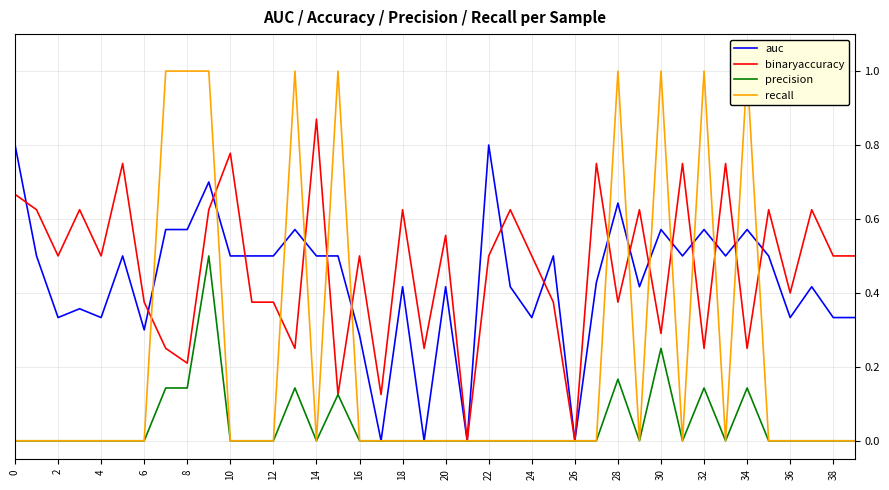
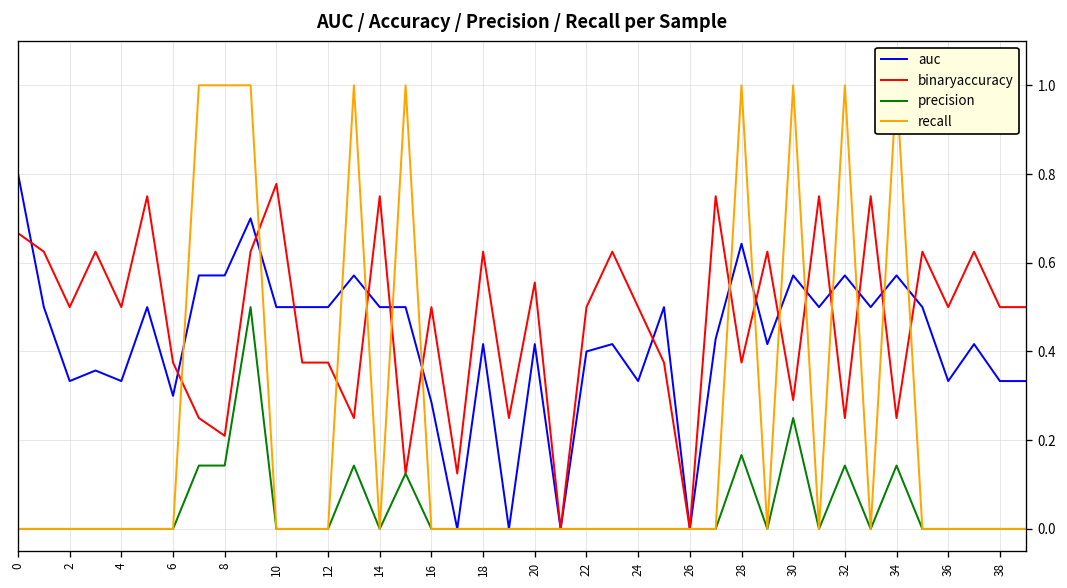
  {
    "auc": {
      "0": 0.8,
      "2": 0.33,
      "4": 0.33,
      "6": 0.3,
      "8": 0.57,
      "10": 0.5,
      "12": 0.5,
      "14": 0.5,
      "16": 0.29,
      "18": 0.42,
      "20": 0.42,
-     "22": 0.8,
+     "22": 0.4,
      "24": 0.33,
      "28": 0.64,
      "30": 0.57,
      "32": 0.57,
      "34": 0.57,
      "36": 0.33,
      "38": 0.33
    },
    "binaryaccuracy": {
      "0": 0.67,
      "2": 0.50,
      "4": 0.50,
      "6": 0.38,
      "8": 0.21,
      "10": 0.78,
      "12": 0.38,
-     "14": 0.87,
+     "14": 0.75,
      "16": 0.50,
      "18": 0.63,
      "20": 0.56,
      "22": 0.50,
      "24": 0.50,
      "28": 0.38,
      "30": 0.29,
      "32": 0.25,
      "34": 0.25,
-     "36": 0.4,
+     "36": 0.5,
      "38": 0.50
    },
    "precision": {
      "8": 0.14,
      "28": 0.17,
      "30": 0.25,
      "32": 0.14,
      "34": 0.14
    },
    "recall": {
      "8": 1.00,
      "28": 1.00,
      "30": 1.00,
      "32": 1.00
    }
  }
